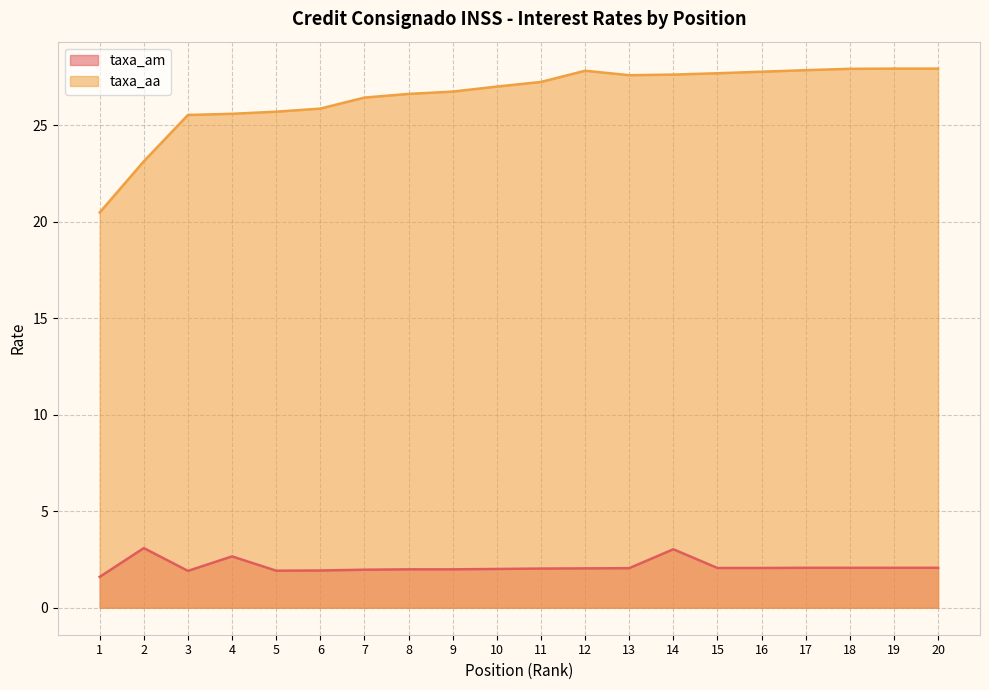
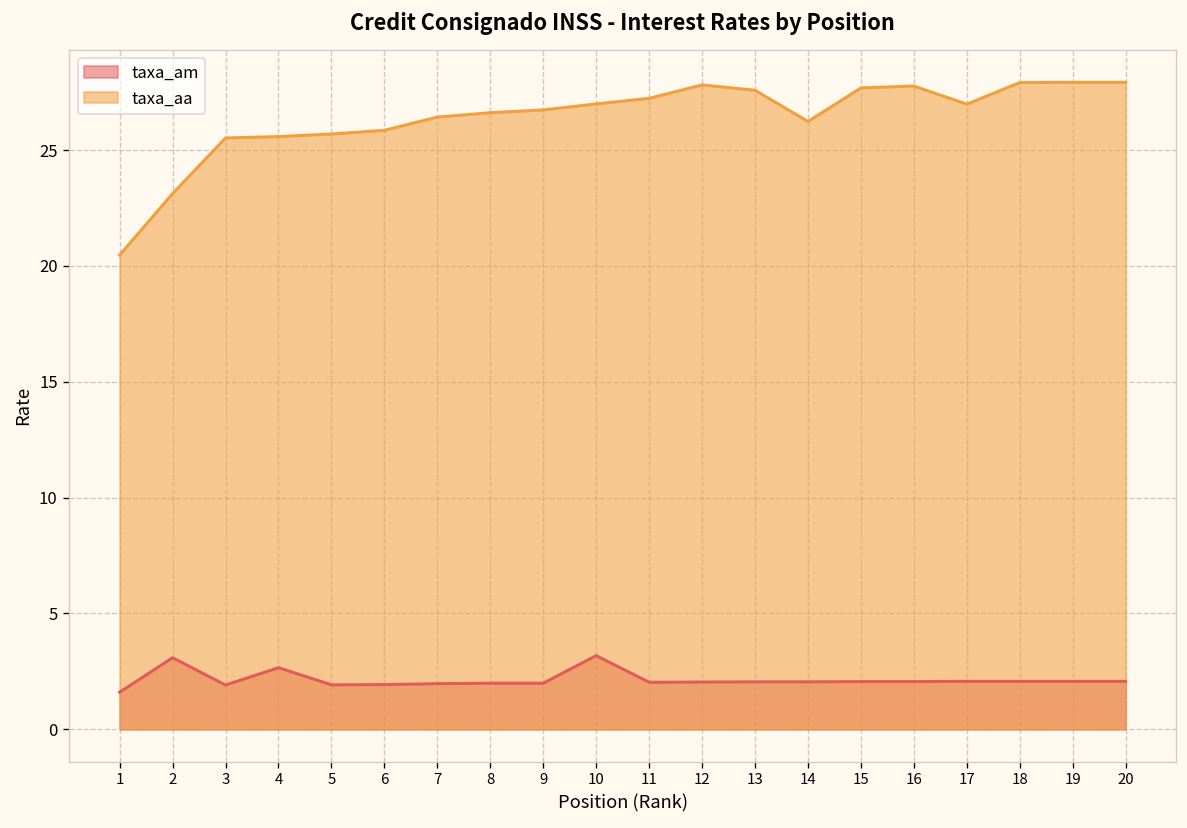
  {
    "taxa_am": {
      "1": 1.6,
      "2": 3.1,
      "3": 1.9,
      "4": 2.7,
      "5": 1.9,
      "6": 1.9,
      "7": 2.0,
      "8": 2.0,
      "9": 2.0,
-     "10": 2.0,
+     "10": 3.2,
      "11": 2.0,
      "12": 2.0,
      "13": 2.1,
-     "14": 3.0,
+     "14": 2.1,
      "15": 2.1,
      "16": 2.1,
      "17": 2.1,
      "18": 2.1,
      "19": 2.1,
      "20": 2.1
    },
    "taxa_aa": {
      "1": 20.5,
      "2": 23.1,
      "3": 25.5,
      "4": 25.6,
      "5": 25.7,
      "6": 25.9,
      "7": 26.4,
      "8": 26.6,
      "9": 26.7,
      "10": 27.0,
      "11": 27.2,
      "12": 27.8,
      "13": 27.6,
-     "14": 27.6,
+     "14": 26.2,
      "15": 27.7,
      "16": 27.8,
-     "17": 27.8,
+     "17": 27.0,
      "18": 27.9,
      "19": 27.9,
      "20": 27.9
    }
  }
